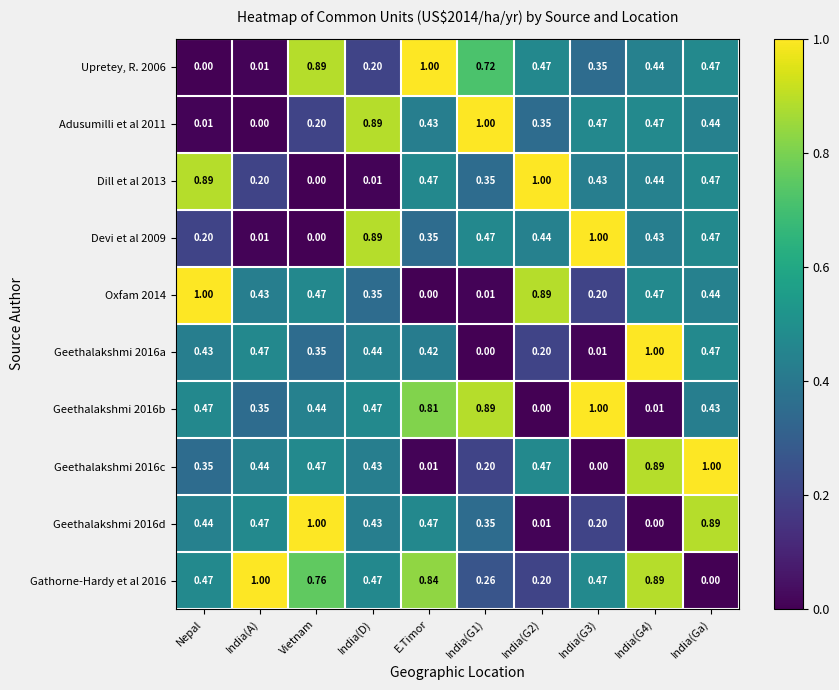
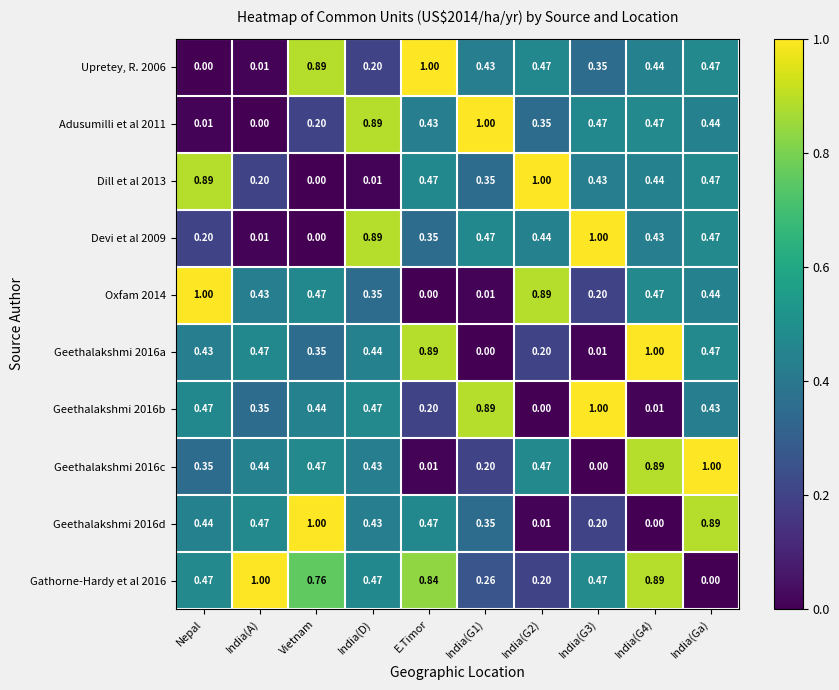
  {
    "Upretey, R. 2006": {
      "Nepal": 0.00,
      "India(A)": 0.01,
      "Vietnam": 0.89,
      "India(D)": 0.20,
      "E.Timor": 1.00,
-     "India(G1)": 0.72,
+     "India(G1)": 0.43,
      "India(G2)": 0.47,
      "India(G3)": 0.35,
      "India(G4)": 0.44,
      "India(Ga)": 0.47
    },
    "Adusumilli et al 2011": {
      "Nepal": 0.01,
      "India(A)": 0.00,
      "Vietnam": 0.20,
      "India(D)": 0.89,
      "E.Timor": 0.43,
      "India(G1)": 1.00,
      "India(G2)": 0.35,
      "India(G3)": 0.47,
      "India(G4)": 0.47,
      "India(Ga)": 0.44
    },
    "Dill et al 2013": {
      "Nepal": 0.89,
      "India(A)": 0.20,
      "Vietnam": 0.00,
      "India(D)": 0.01,
      "E.Timor": 0.47,
      "India(G1)": 0.35,
      "India(G2)": 1.00,
      "India(G3)": 0.43,
      "India(G4)": 0.44,
      "India(Ga)": 0.47
    },
    "Devi et al 2009": {
      "Nepal": 0.20,
      "India(A)": 0.01,
      "Vietnam": 0.00,
      "India(D)": 0.89,
      "E.Timor": 0.35,
      "India(G1)": 0.47,
      "India(G2)": 0.44,
      "India(G3)": 1.00,
      "India(G4)": 0.43,
      "India(Ga)": 0.47
    },
    "Oxfam 2014": {
      "Nepal": 1.00,
      "India(A)": 0.43,
      "Vietnam": 0.47,
      "India(D)": 0.35,
      "E.Timor": 0.00,
      "India(G1)": 0.01,
      "India(G2)": 0.89,
      "India(G3)": 0.20,
      "India(G4)": 0.47,
      "India(Ga)": 0.44
    },
    "Geethalakshmi 2016a": {
      "Nepal": 0.43,
      "India(A)": 0.47,
      "Vietnam": 0.35,
      "India(D)": 0.44,
-     "E.Timor": 0.42,
+     "E.Timor": 0.89,
      "India(G1)": 0.00,
      "India(G2)": 0.20,
      "India(G3)": 0.01,
      "India(G4)": 1.00,
      "India(Ga)": 0.47
    },
    "Geethalakshmi 2016b": {
      "Nepal": 0.47,
      "India(A)": 0.35,
      "Vietnam": 0.44,
      "India(D)": 0.47,
-     "E.Timor": 0.81,
+     "E.Timor": 0.20,
      "India(G1)": 0.89,
      "India(G2)": 0.00,
      "India(G3)": 1.00,
      "India(G4)": 0.01,
      "India(Ga)": 0.43
    },
    "Geethalakshmi 2016c": {
      "Nepal": 0.35,
      "India(A)": 0.44,
      "Vietnam": 0.47,
      "India(D)": 0.43,
      "E.Timor": 0.01,
      "India(G1)": 0.20,
      "India(G2)": 0.47,
      "India(G3)": 0.00,
      "India(G4)": 0.89,
      "India(Ga)": 1.00
    },
    "Geethalakshmi 2016d": {
      "Nepal": 0.44,
      "India(A)": 0.47,
      "Vietnam": 1.00,
      "India(D)": 0.43,
      "E.Timor": 0.47,
      "India(G1)": 0.35,
      "India(G2)": 0.01,
      "India(G3)": 0.20,
      "India(G4)": 0.00,
      "India(Ga)": 0.89
    },
    "Gathorne-Hardy et al 2016": {
      "Nepal": 0.47,
      "India(A)": 1.00,
      "Vietnam": 0.76,
      "India(D)": 0.47,
      "E.Timor": 0.84,
      "India(G1)": 0.26,
      "India(G2)": 0.20,
      "India(G3)": 0.47,
      "India(G4)": 0.89,
      "India(Ga)": 0.00
    }
  }
